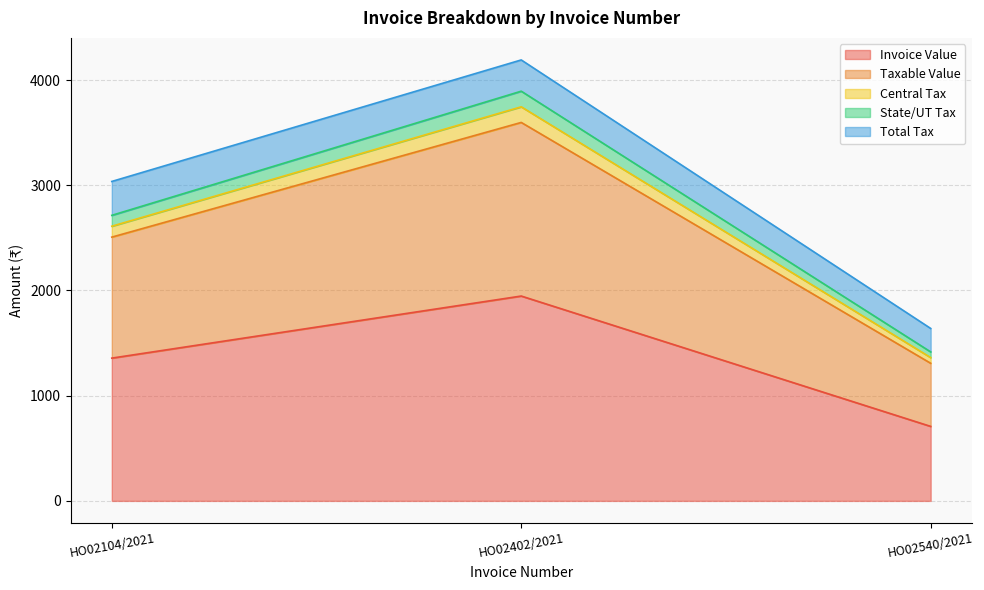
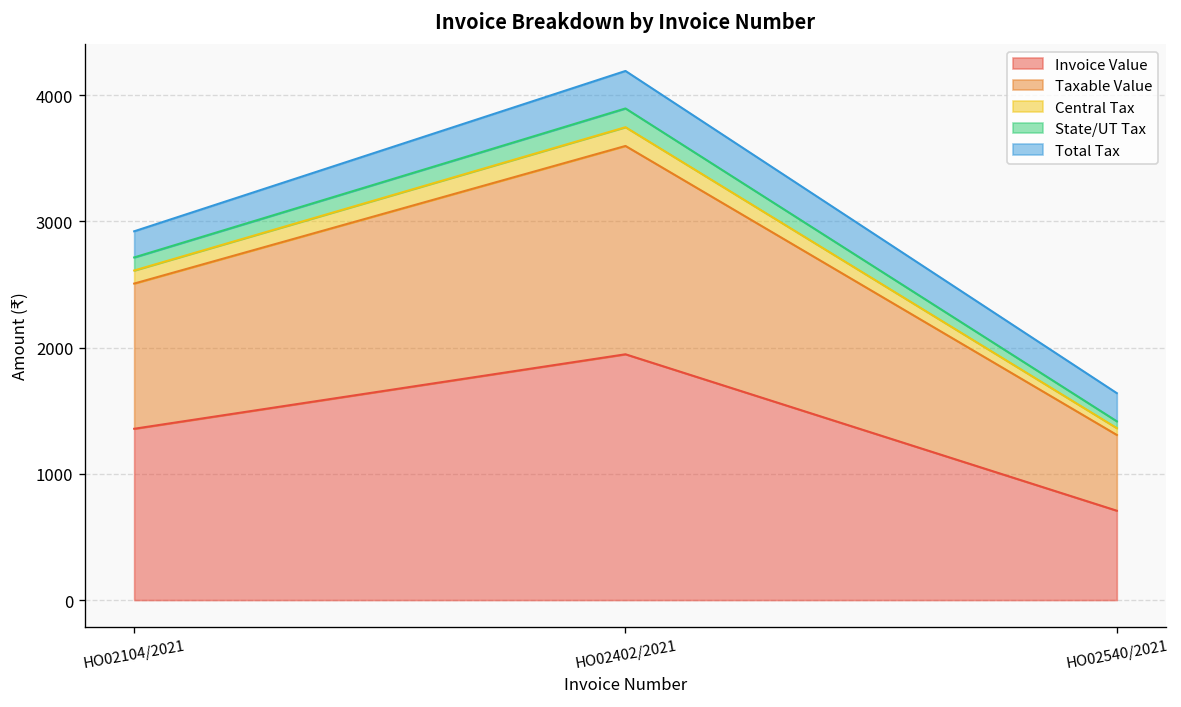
  {
    "State/UT Tax": {
      "HO02104/2021": 100,
      "HO02402/2021": 150,
      "HO02540/2021": 50
    },
    "Total Tax": {
-     "HO02104/2021": 320,
+     "HO02104/2021": 210,
      "HO02402/2021": 300,
      "HO02540/2021": 220
    }
  }
